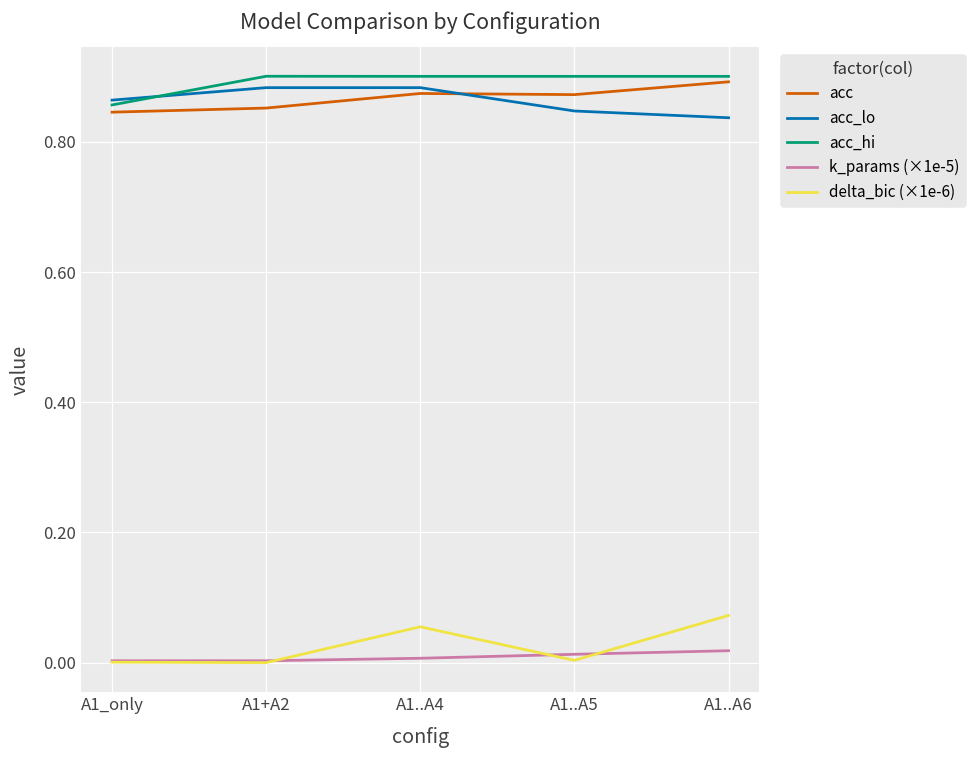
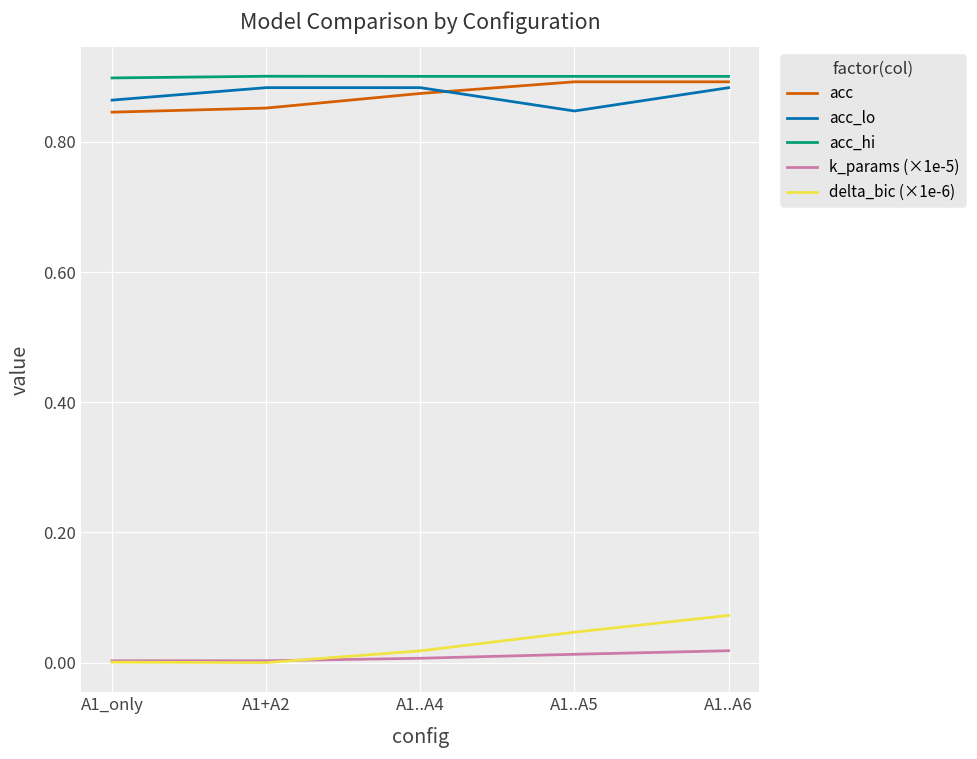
  {
    "acc": {
      "A1_only": 0.85,
      "A1+A2": 0.85,
      "A1..A4": 0.87,
-     "A1..A5": 0.87,
+     "A1..A5": 0.89,
      "A1..A6": 0.89
    },
    "acc_lo": {
      "A1_only": 0.86,
      "A1+A2": 0.88,
      "A1..A4": 0.88,
      "A1..A5": 0.85,
-     "A1..A6": 0.84
+     "A1..A6": 0.88
    },
    "acc_hi": {
-     "A1_only": 0.86,
+     "A1_only": 0.90,
      "A1+A2": 0.90,
      "A1..A4": 0.90,
      "A1..A5": 0.90,
      "A1..A6": 0.90
    },
    "k_params (×1e-5)": {
      "A1..A4": 0.01,
      "A1..A5": 0.01,
      "A1..A6": 0.02
    },
    "delta_bic (×1e-6)": {
-     "A1..A4": 0.06,
-     "A1..A5": 0.00,
+     "A1..A4": 0.02,
+     "A1..A5": 0.05,
      "A1..A6": 0.07
    }
  }
